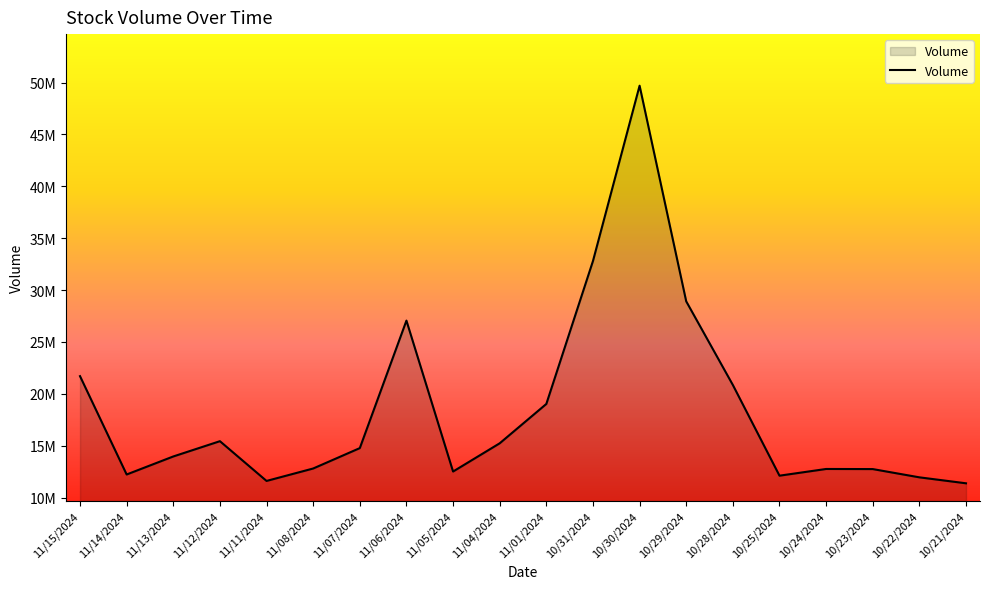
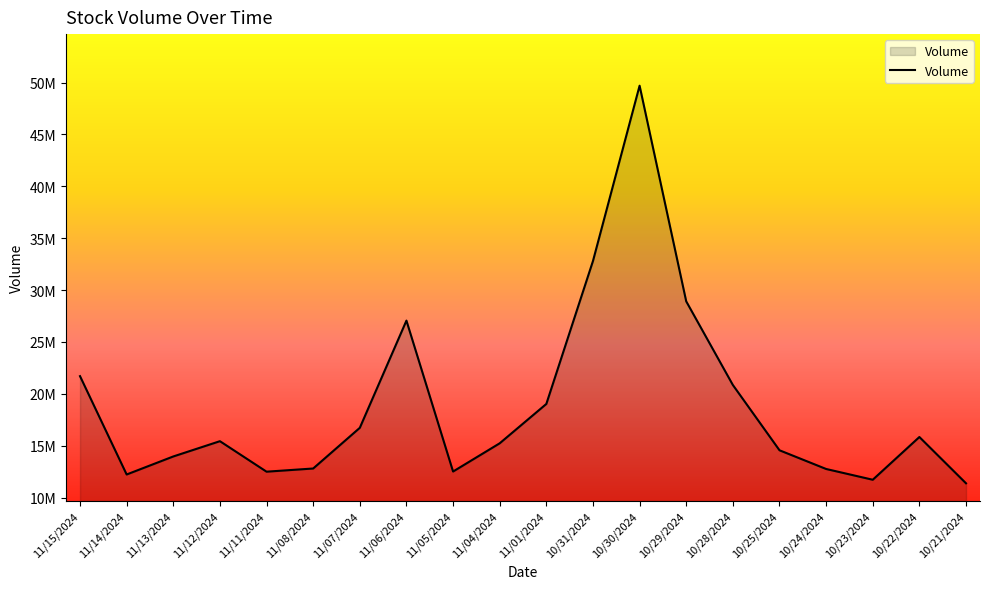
  {
    "11/15/2024": 21700000,
    "11/14/2024": 12200000,
    "11/13/2024": 14000000,
    "11/12/2024": 15400000,
-   "11/11/2024": 11600000,
+   "11/11/2024": 12500000,
    "11/08/2024": 12800000,
-   "11/07/2024": 14800000,
+   "11/07/2024": 16700000,
    "11/06/2024": 27100000,
    "11/05/2024": 12500000,
    "11/04/2024": 15200000,
    "11/01/2024": 19000000,
    "10/31/2024": 32800000,
    "10/30/2024": 49700000,
    "10/29/2024": 28900000,
    "10/28/2024": 20900000,
-   "10/25/2024": 12100000,
+   "10/25/2024": 14600000,
    "10/24/2024": 12800000,
-   "10/23/2024": 12800000,
-   "10/22/2024": 12000000,
+   "10/23/2024": 11700000,
+   "10/22/2024": 15800000,
    "10/21/2024": 11400000
  }
